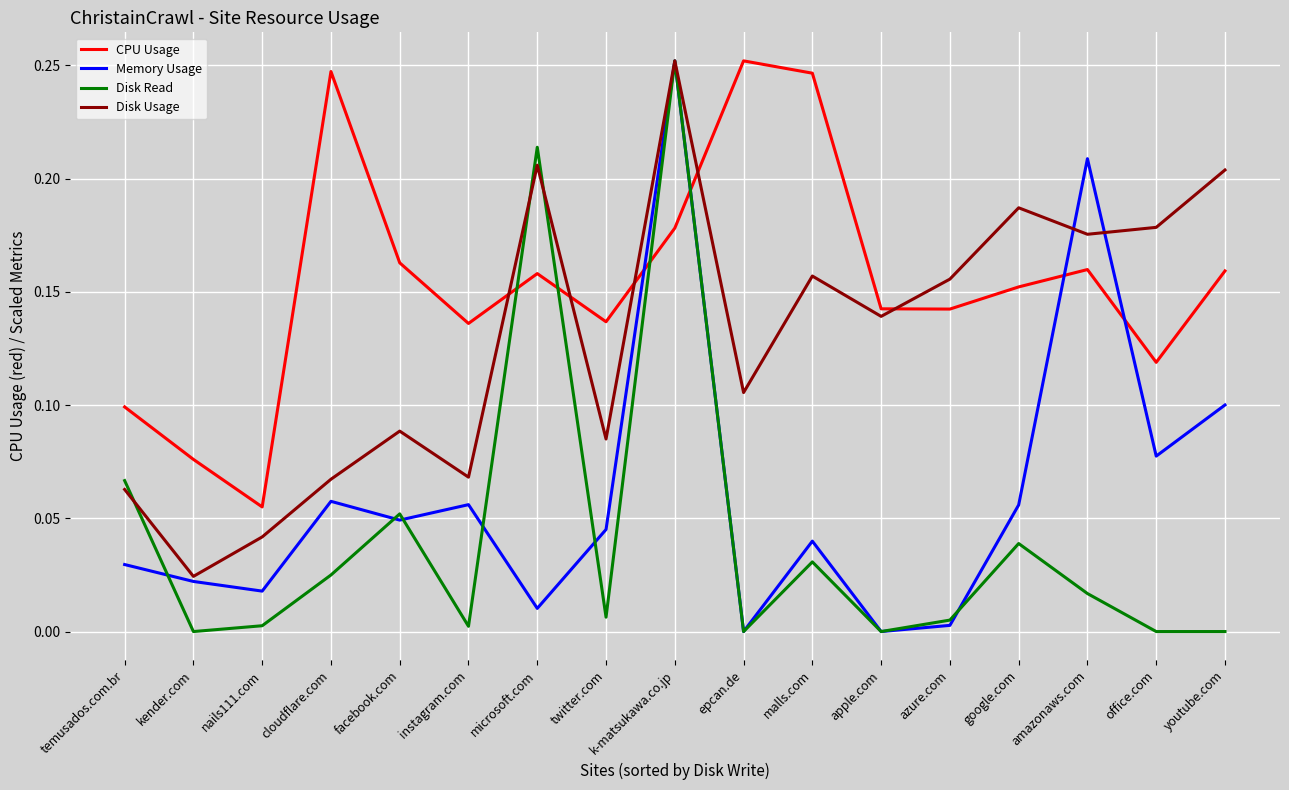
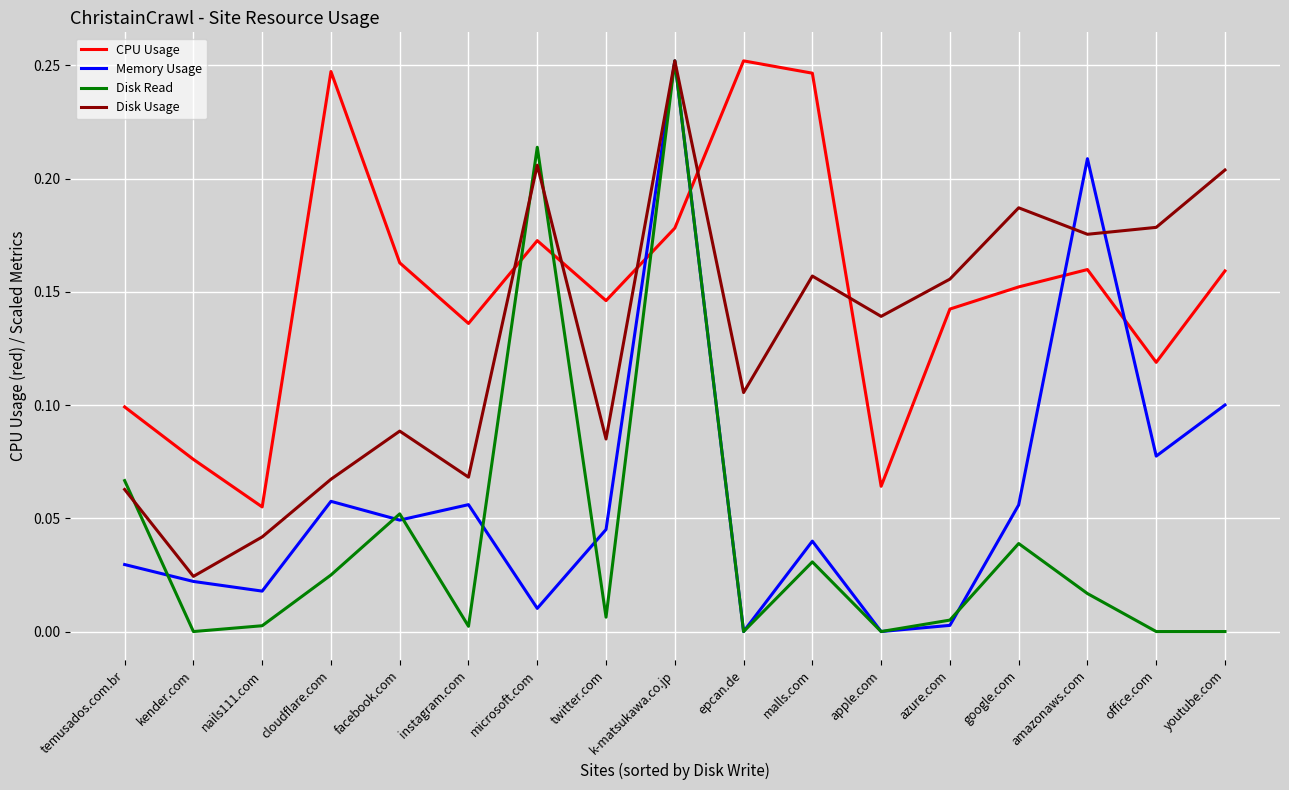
  {
    "CPU Usage": {
      "temusados.com.br": 0.099,
      "kender.com": 0.076,
      "nails111.com": 0.055,
      "cloudflare.com": 0.247,
      "facebook.com": 0.163,
      "instagram.com": 0.136,
-     "microsoft.com": 0.158,
-     "twitter.com": 0.137,
+     "microsoft.com": 0.173,
+     "twitter.com": 0.146,
      "k-matsukawa.co.jp": 0.178,
      "epcan.de": 0.252,
      "malls.com": 0.247,
-     "apple.com": 0.143,
+     "apple.com": 0.064,
      "azure.com": 0.142,
      "google.com": 0.152,
      "amazonaws.com": 0.160,
      "office.com": 0.119,
      "youtube.com": 0.159
    },
    "Memory Usage": {
      "temusados.com.br": 0.030,
      "kender.com": 0.022,
      "nails111.com": 0.018,
      "cloudflare.com": 0.058,
      "facebook.com": 0.049,
      "instagram.com": 0.056,
      "microsoft.com": 0.010,
      "twitter.com": 0.045,
      "malls.com": 0.040,
      "azure.com": 0.003,
      "google.com": 0.056,
      "amazonaws.com": 0.209,
      "office.com": 0.077,
      "youtube.com": 0.100
    },
    "Disk Read": {
      "temusados.com.br": 0.067,
      "kender.com": 0.000,
      "nails111.com": 0.003,
      "cloudflare.com": 0.025,
      "facebook.com": 0.052,
      "instagram.com": 0.002,
      "microsoft.com": 0.214,
      "twitter.com": 0.006,
      "malls.com": 0.031,
      "azure.com": 0.005,
      "google.com": 0.039,
      "amazonaws.com": 0.017,
      "office.com": 0.000,
      "youtube.com": 0.000
    },
    "Disk Usage": {
      "temusados.com.br": 0.063,
      "kender.com": 0.024,
      "nails111.com": 0.042,
      "cloudflare.com": 0.067,
      "facebook.com": 0.089,
      "instagram.com": 0.068,
      "microsoft.com": 0.206,
      "twitter.com": 0.085,
      "epcan.de": 0.106,
      "malls.com": 0.157,
      "apple.com": 0.139,
      "azure.com": 0.156,
      "google.com": 0.187,
      "amazonaws.com": 0.175,
      "office.com": 0.179,
      "youtube.com": 0.204
    }
  }
